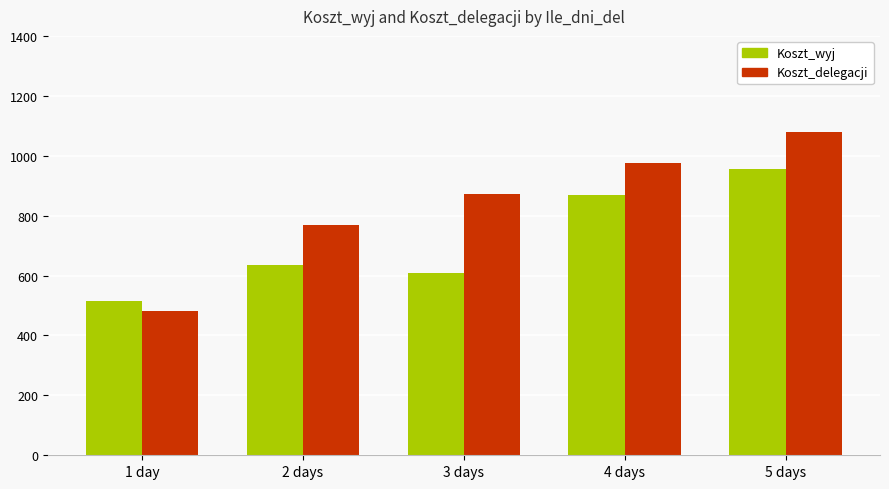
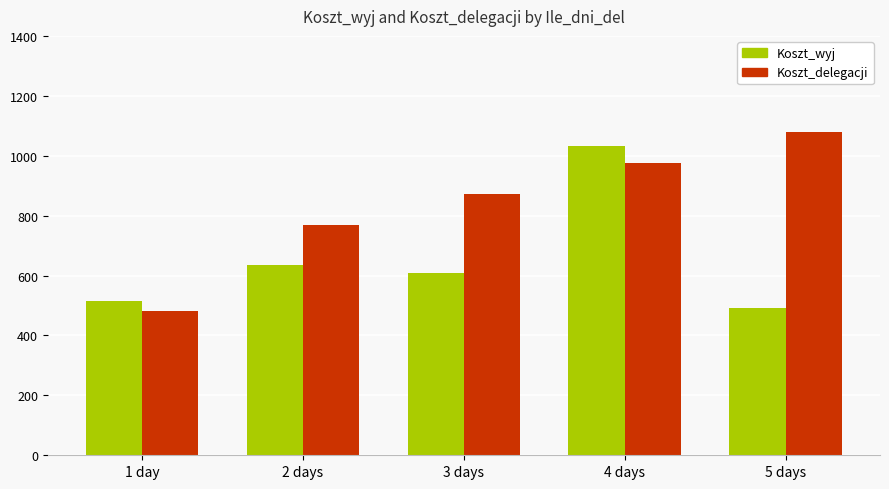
  {
    "Koszt_wyj": {
      "1 day": 510,
      "2 days": 640,
      "3 days": 610,
-     "4 days": 870,
-     "5 days": 950
+     "4 days": 1030,
+     "5 days": 490
    },
    "Koszt_delegacji": {
      "1 day": 480,
      "2 days": 770,
      "3 days": 870,
      "4 days": 980,
      "5 days": 1080
    }
  }
